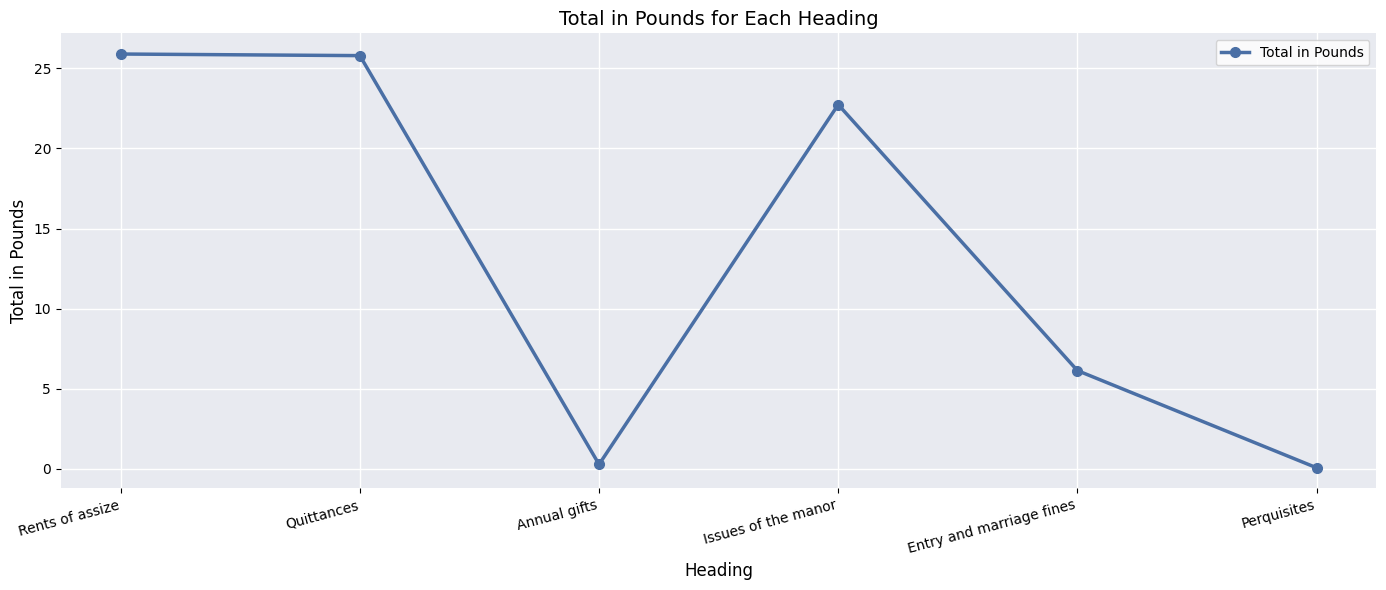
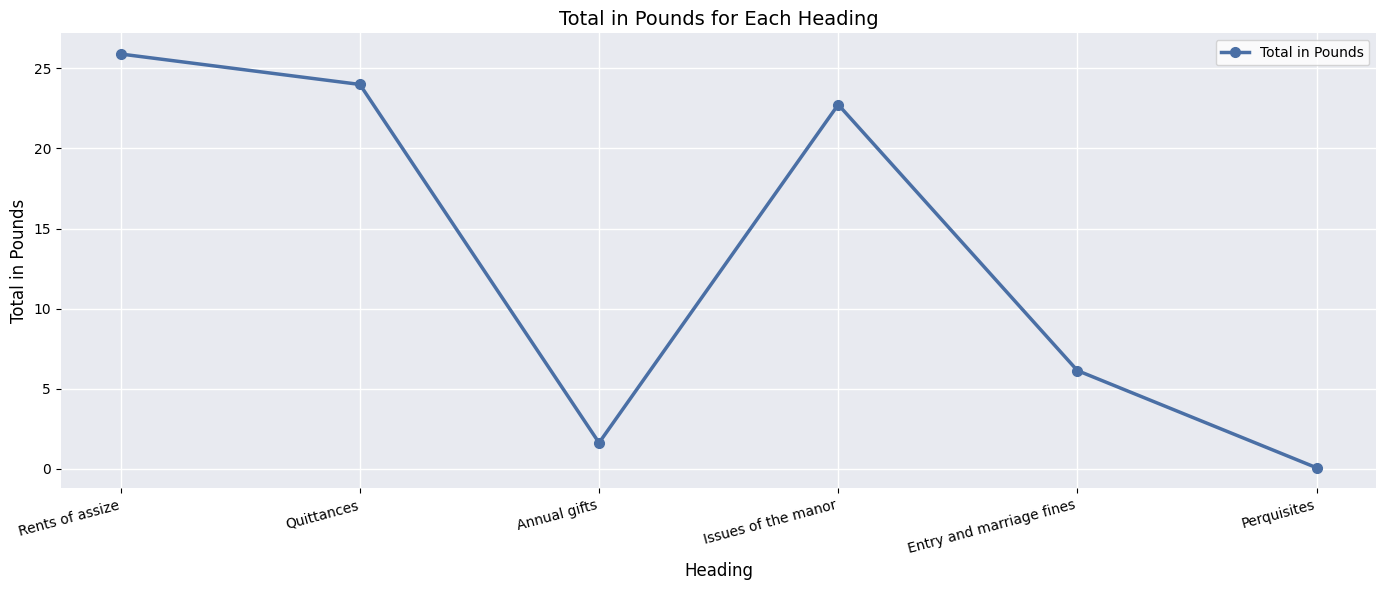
  {
    "Rents of assize": 25.9,
-   "Quittances": 25.8,
-   "Annual gifts": 0.3,
+   "Quittances": 24.0,
+   "Annual gifts": 1.6,
    "Issues of the manor": 22.7,
    "Entry and marriage fines": 6.1,
    "Perquisites": 0.1
  }
